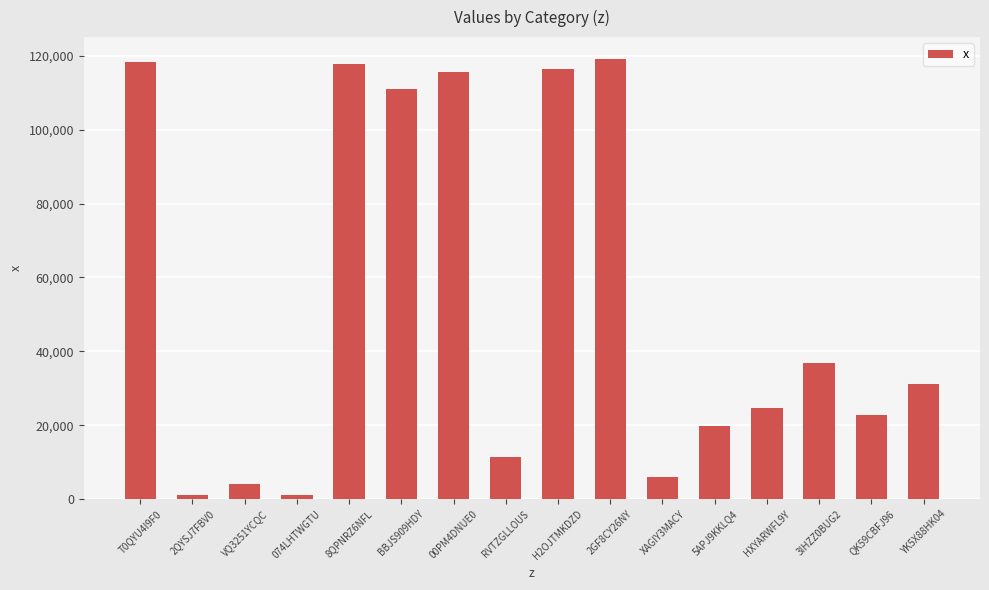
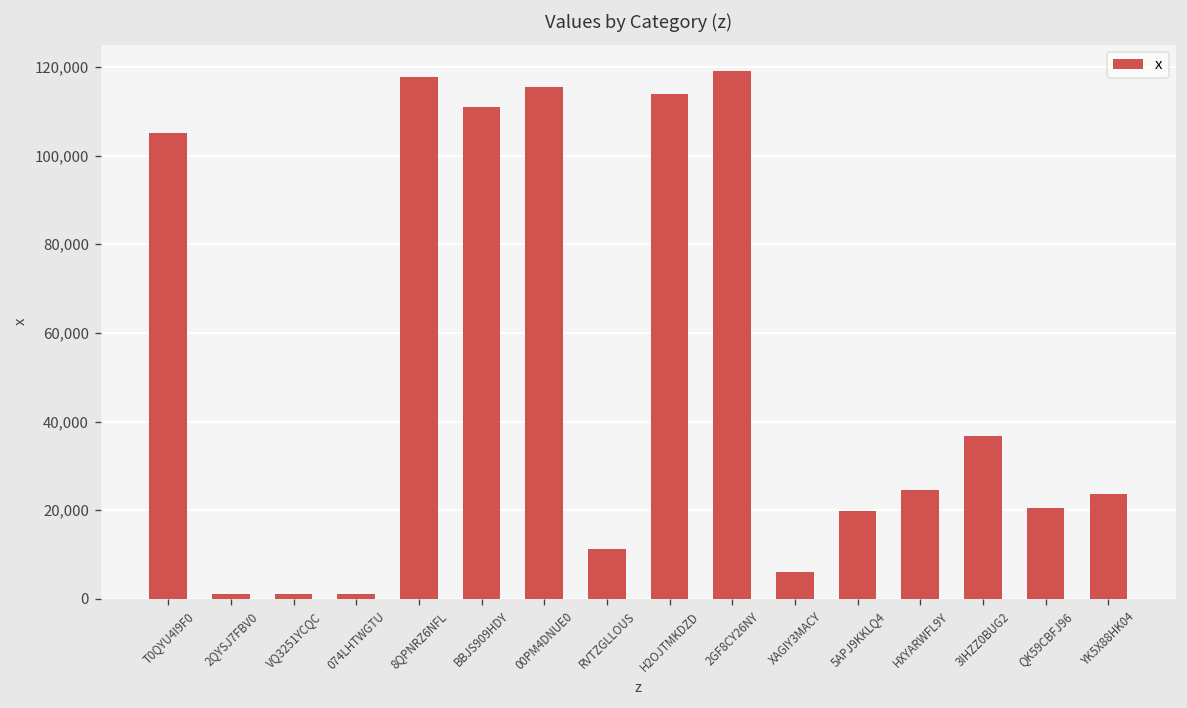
  {
-   "T0QYU4I9F0": "118,000",
+   "T0QYU4I9F0": "105,000",
    "2QYSJ7FBV0": "1,000",
-   "VQ3251YCQC": "4,000",
+   "VQ3251YCQC": "1,000",
    "074LHTWGTU": "1,000",
    "8QPNRZ6NFL": "118,000",
    "BBJS909HDY": "111,000",
    "00PM4DNUE0": "116,000",
    "RVTZGLLOUS": "11,000",
-   "H2OJTMKDZD": "116,000",
+   "H2OJTMKDZD": "114,000",
    "2GF8CY26NY": "119,000",
    "XAGIY3MACY": "6,000",
    "5APJ9KKLQ4": "20,000",
    "HXYARWFL9Y": "25,000",
    "3IHZZ0BUG2": "37,000",
-   "QK59CBFJ96": "23,000",
-   "YK5X88HK04": "31,000"
+   "QK59CBFJ96": "20,000",
+   "YK5X88HK04": "24,000"
  }
